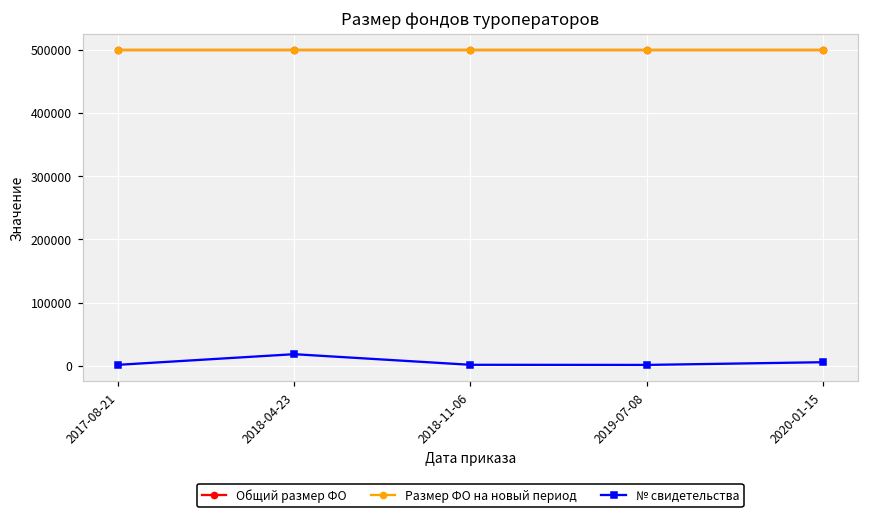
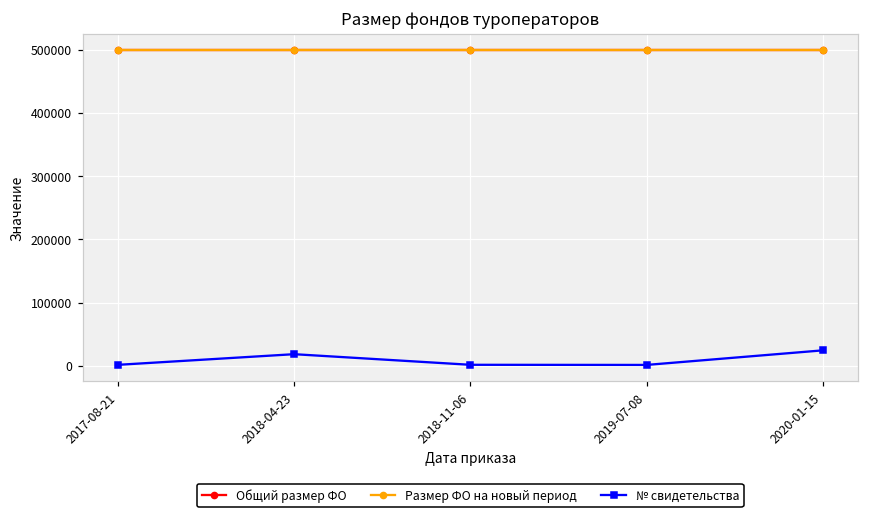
  {
    "Размер ФО на новый период": {
      "2017-08-21": 500000,
      "2018-04-23": 500000,
      "2018-11-06": 500000,
      "2019-07-08": 500000,
      "2020-01-15": 500000
    },
    "№ свидетельства": {
      "2017-08-21": 0,
      "2018-04-23": 20000,
      "2018-11-06": 0,
      "2019-07-08": 0,
-     "2020-01-15": 10000
+     "2020-01-15": 20000
    }
  }
